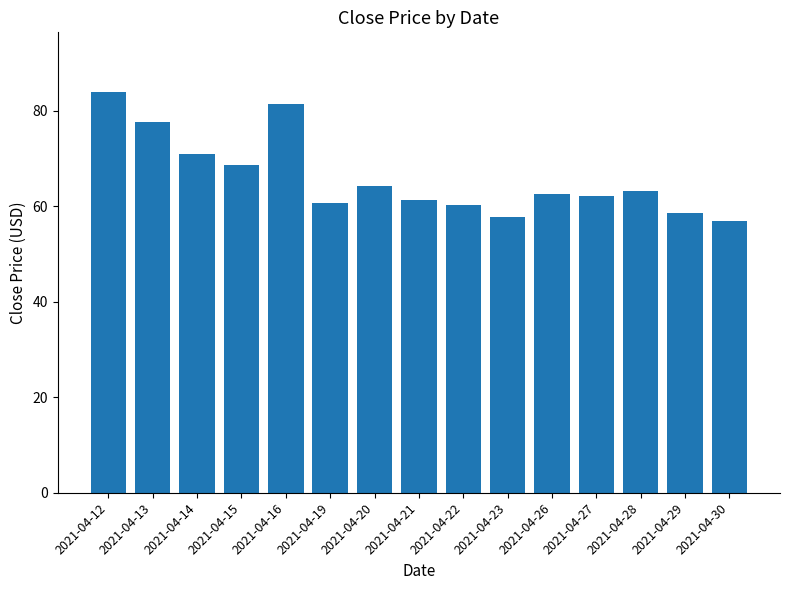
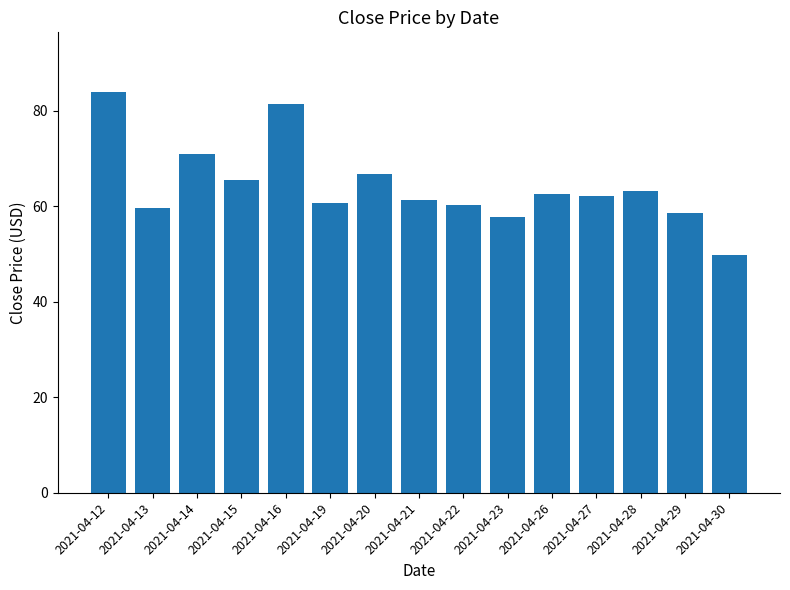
  {
    "2021-04-12": 84,
-   "2021-04-13": 78,
+   "2021-04-13": 60,
    "2021-04-14": 71,
-   "2021-04-15": 69,
+   "2021-04-15": 66,
    "2021-04-16": 81,
    "2021-04-19": 61,
-   "2021-04-20": 64,
+   "2021-04-20": 67,
    "2021-04-21": 61,
    "2021-04-22": 60,
    "2021-04-23": 58,
    "2021-04-26": 63,
    "2021-04-27": 62,
    "2021-04-28": 63,
    "2021-04-29": 59,
-   "2021-04-30": 57
+   "2021-04-30": 50
  }
